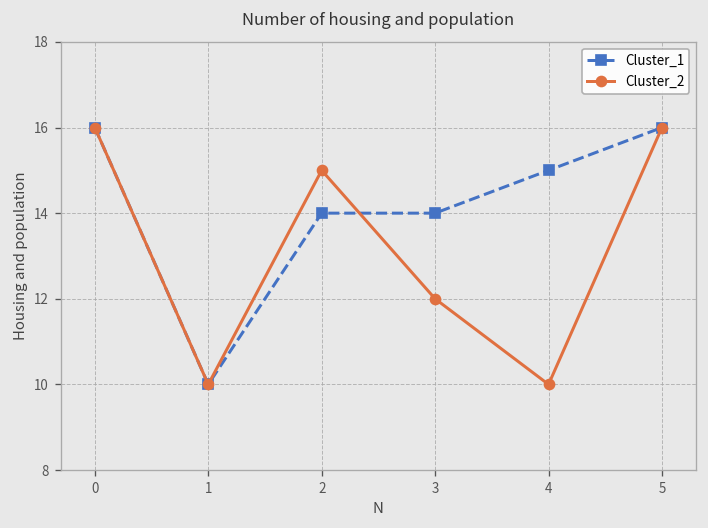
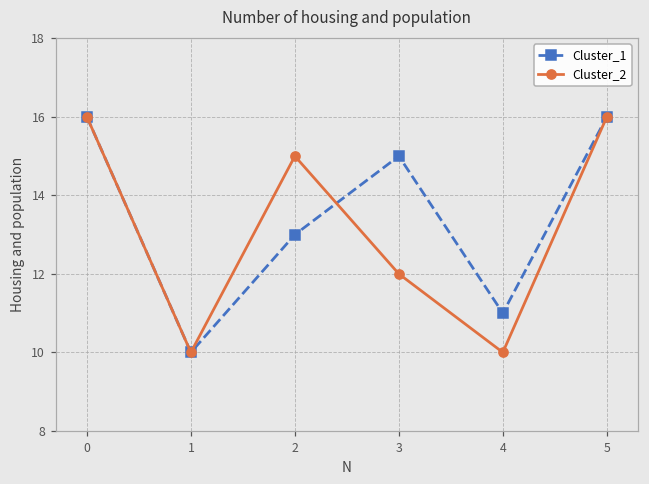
  {
    "Cluster_1": {
-     "2": 14,
-     "3": 14,
-     "4": 15
+     "2": 13,
+     "3": 15,
+     "4": 11
    },
    "Cluster_2": {
      "2": 15,
      "3": 12,
      "4": 10
    }
  }
